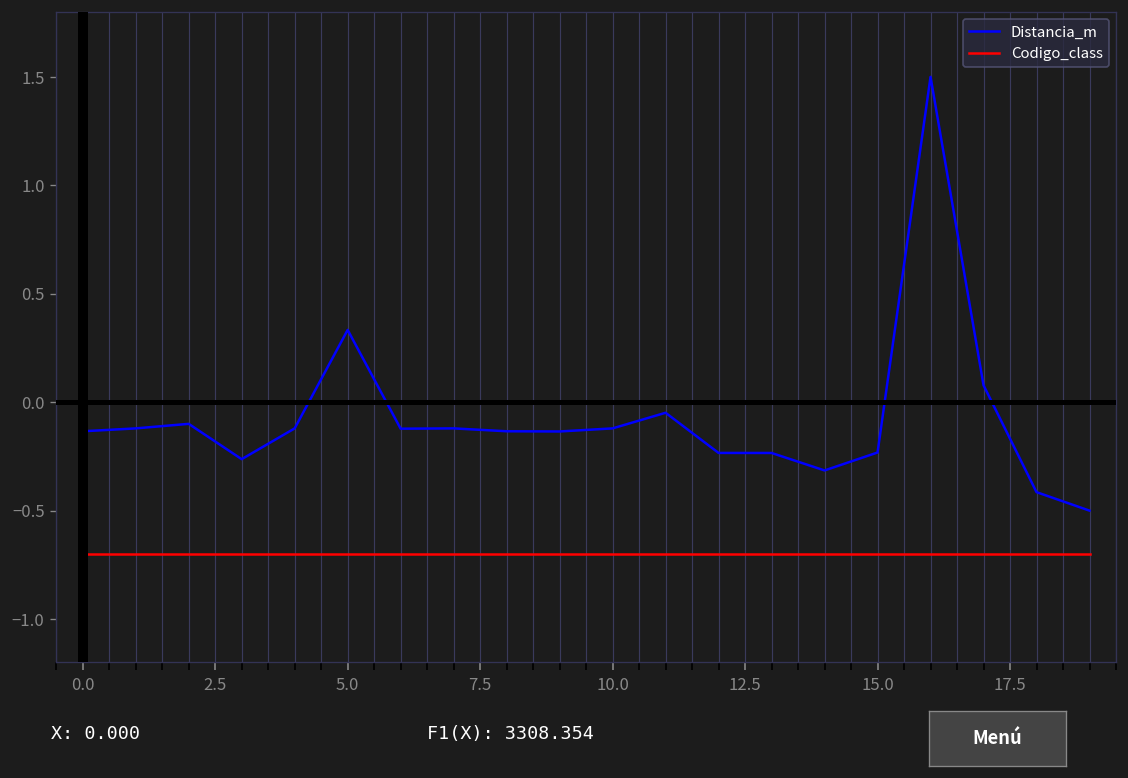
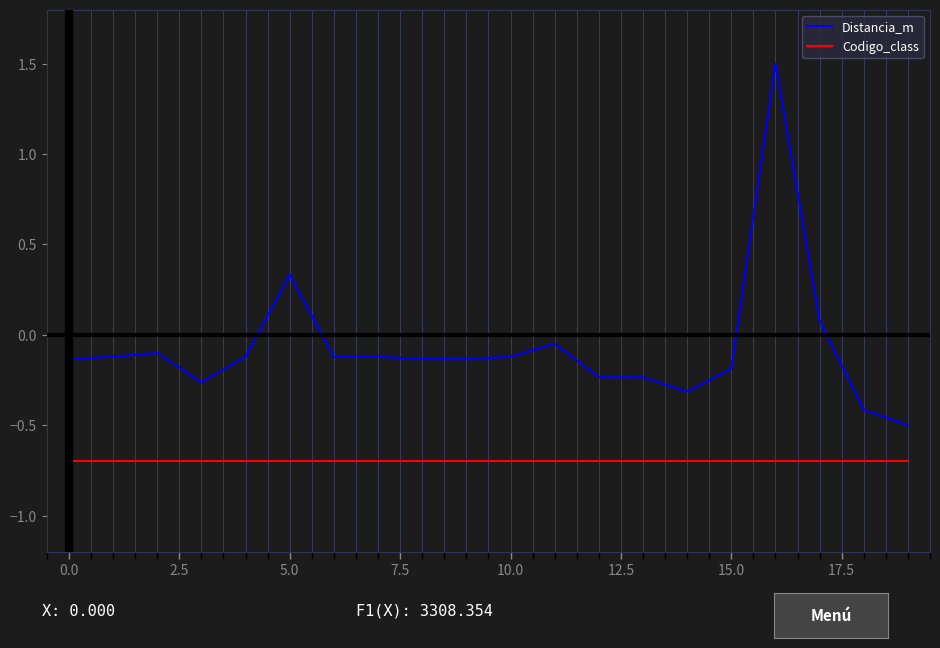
  {
    "Distancia_m": {
      "0.0": -0.13,
      "5.0": 0.33,
      "10.0": -0.12,
-     "15.0": -0.23
+     "15.0": -0.19
    },
    "Codigo_class": {
      "0.0": -0.70,
      "5.0": -0.70,
      "10.0": -0.70,
      "15.0": -0.70
    }
  }
